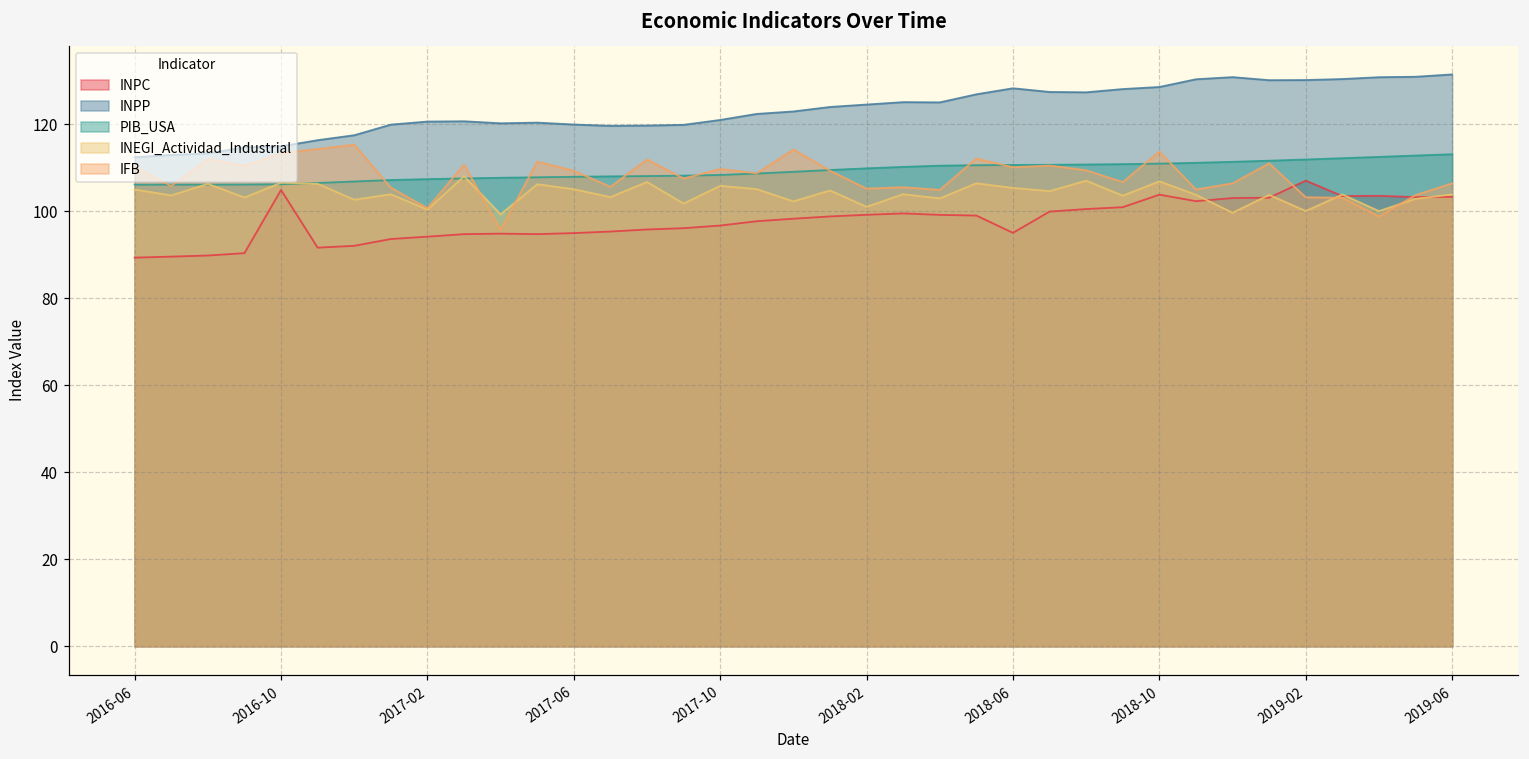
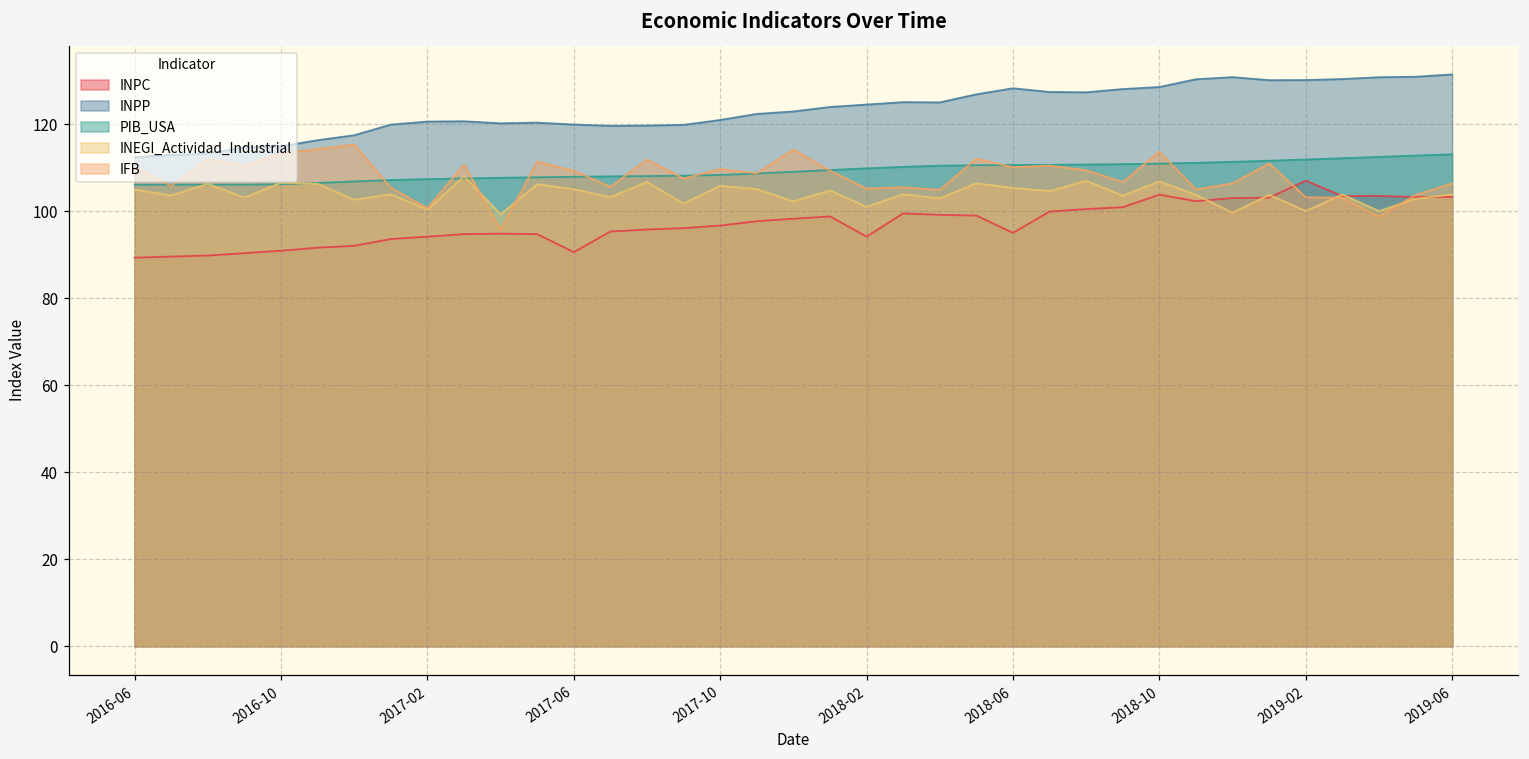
  {
    "INPC": {
      "2016-06": 89,
-     "2016-10": 105,
+     "2016-10": 91,
      "2017-02": 94,
-     "2017-06": 95,
+     "2017-06": 91,
      "2017-10": 97,
-     "2018-02": 99,
+     "2018-02": 94,
      "2018-06": 95,
      "2018-10": 104,
      "2019-02": 107
    }
  }
